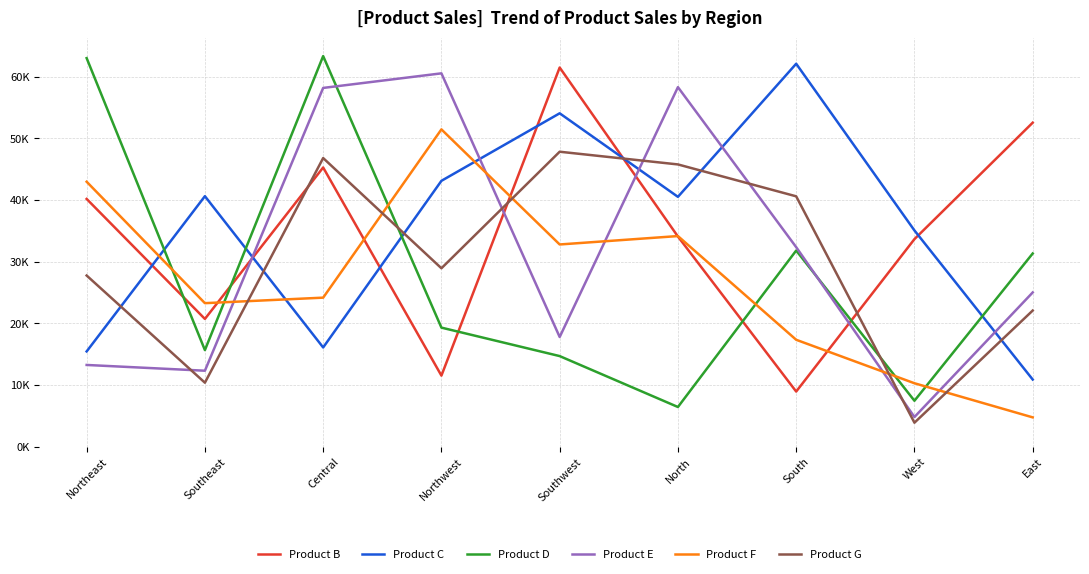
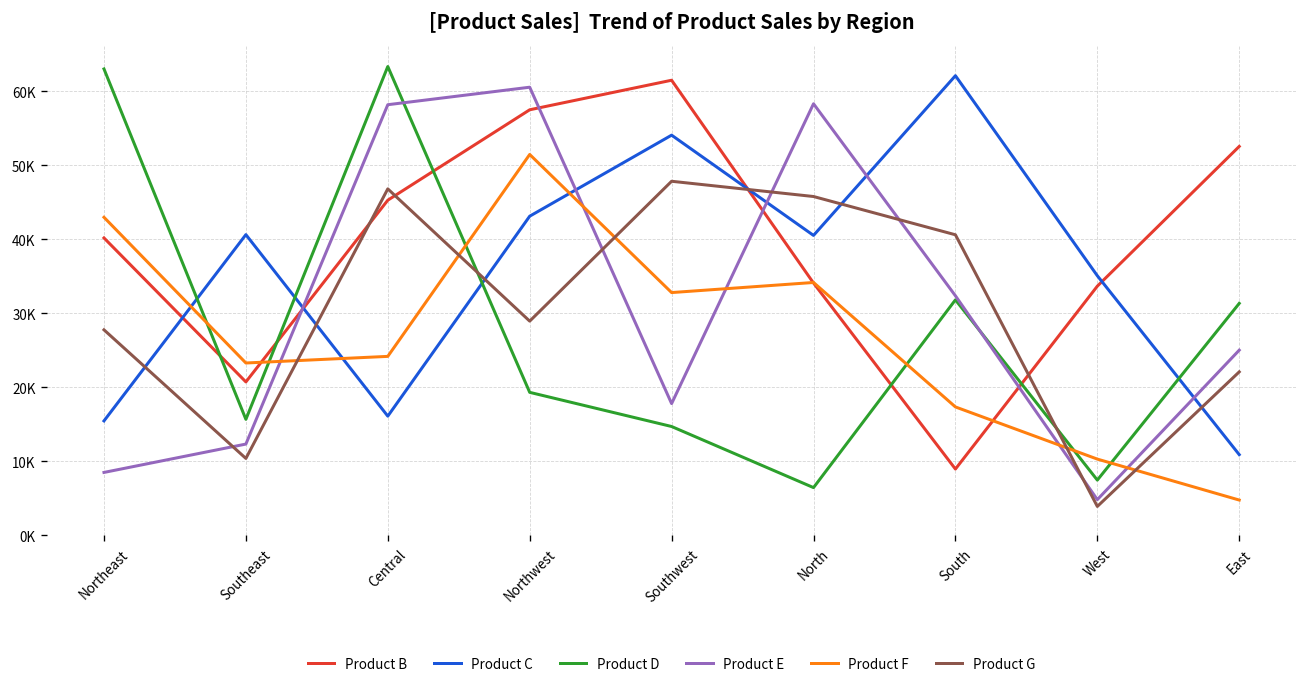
  {
    "Product B": {
      "Northeast": 40000,
      "Southeast": 21000,
      "Central": 45000,
-     "Northwest": 12000,
+     "Northwest": 58000,
      "Southwest": 62000,
      "South": 9000,
      "West": 34000,
      "East": 53000
    },
    "Product C": {
      "Northeast": 15000,
      "Southeast": 41000,
      "Central": 16000,
      "Northwest": 43000,
      "Southwest": 54000,
      "North": 41000,
      "South": 62000,
      "West": 35000,
      "East": 11000
    },
    "Product D": {
      "Northeast": 63000,
      "Southeast": 16000,
      "Central": 63000,
      "Northwest": 19000,
      "Southwest": 15000,
      "North": 6000,
      "South": 32000,
      "West": 7000,
      "East": 31000
    },
    "Product E": {
-     "Northeast": 13000,
+     "Northeast": 9000,
      "Southeast": 12000,
      "Central": 58000,
      "Northwest": 61000,
      "Southwest": 18000,
      "North": 58000,
      "South": 32000,
      "West": 5000,
      "East": 25000
    },
    "Product F": {
      "Northeast": 43000,
      "Southeast": 23000,
      "Central": 24000,
      "Northwest": 51000,
      "Southwest": 33000,
      "South": 17000,
      "West": 10000,
      "East": 5000
    },
    "Product G": {
      "Northeast": 28000,
      "Southeast": 10000,
      "Central": 47000,
      "Northwest": 29000,
      "Southwest": 48000,
      "North": 46000,
      "South": 41000,
      "West": 4000,
      "East": 22000
    }
  }
